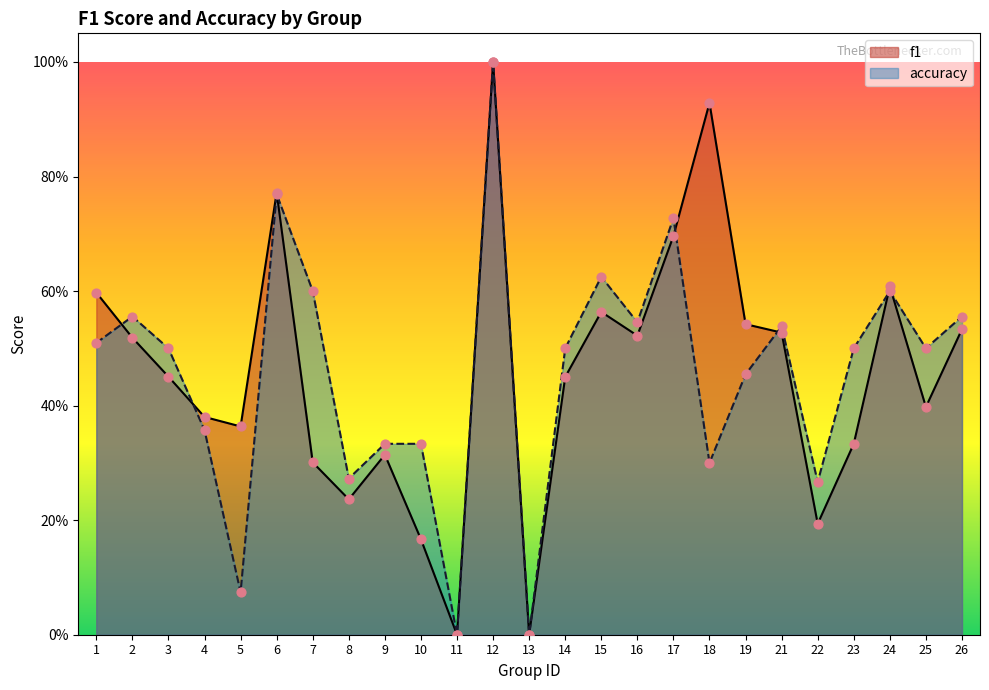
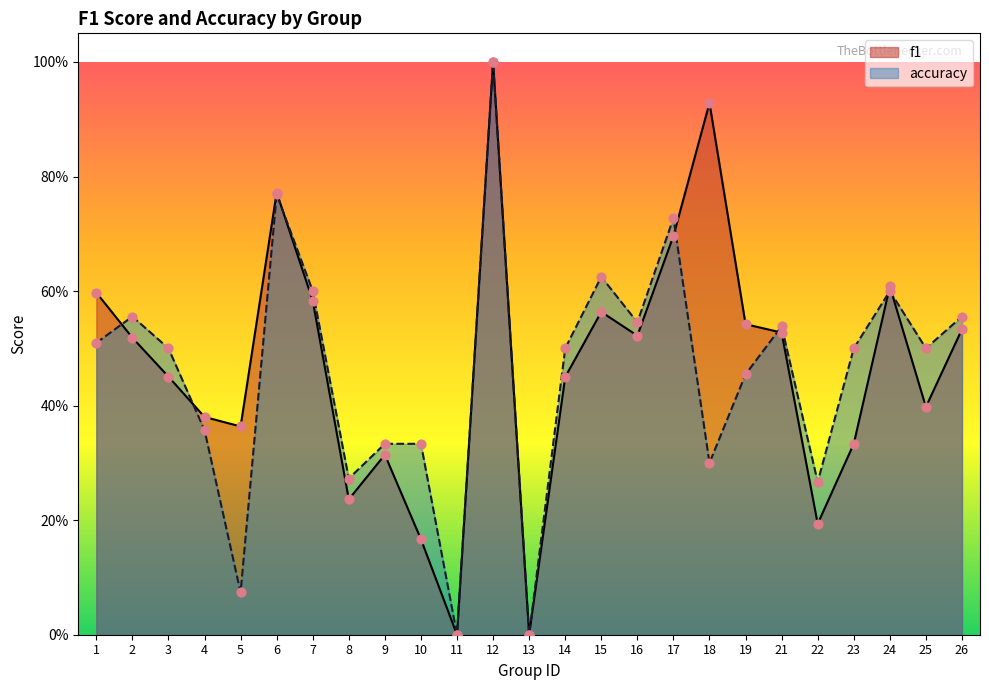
  {
    "f1": {
      "1": "60%",
      "2": "52%",
      "3": "45%",
      "4": "38%",
      "5": "36%",
-     "7": "30%",
+     "7": "58%",
      "8": "24%",
      "9": "31%",
      "10": "17%",
      "14": "45%",
      "15": "56%",
      "16": "52%",
      "17": "70%",
      "18": "93%",
      "19": "54%",
      "21": "53%",
      "22": "19%",
      "23": "33%",
      "24": "61%",
      "25": "40%",
      "26": "53%"
    },
    "accuracy": {
      "1": "51%",
      "2": "56%",
      "3": "50%",
      "4": "36%",
      "5": "7%",
      "7": "60%",
      "8": "27%",
      "9": "33%",
      "10": "33%",
      "14": "50%",
      "15": "63%",
      "16": "55%",
      "17": "73%",
      "18": "30%",
      "19": "45%",
      "21": "54%",
      "22": "27%",
      "23": "50%",
      "24": "60%",
      "25": "50%",
      "26": "56%"
    }
  }
